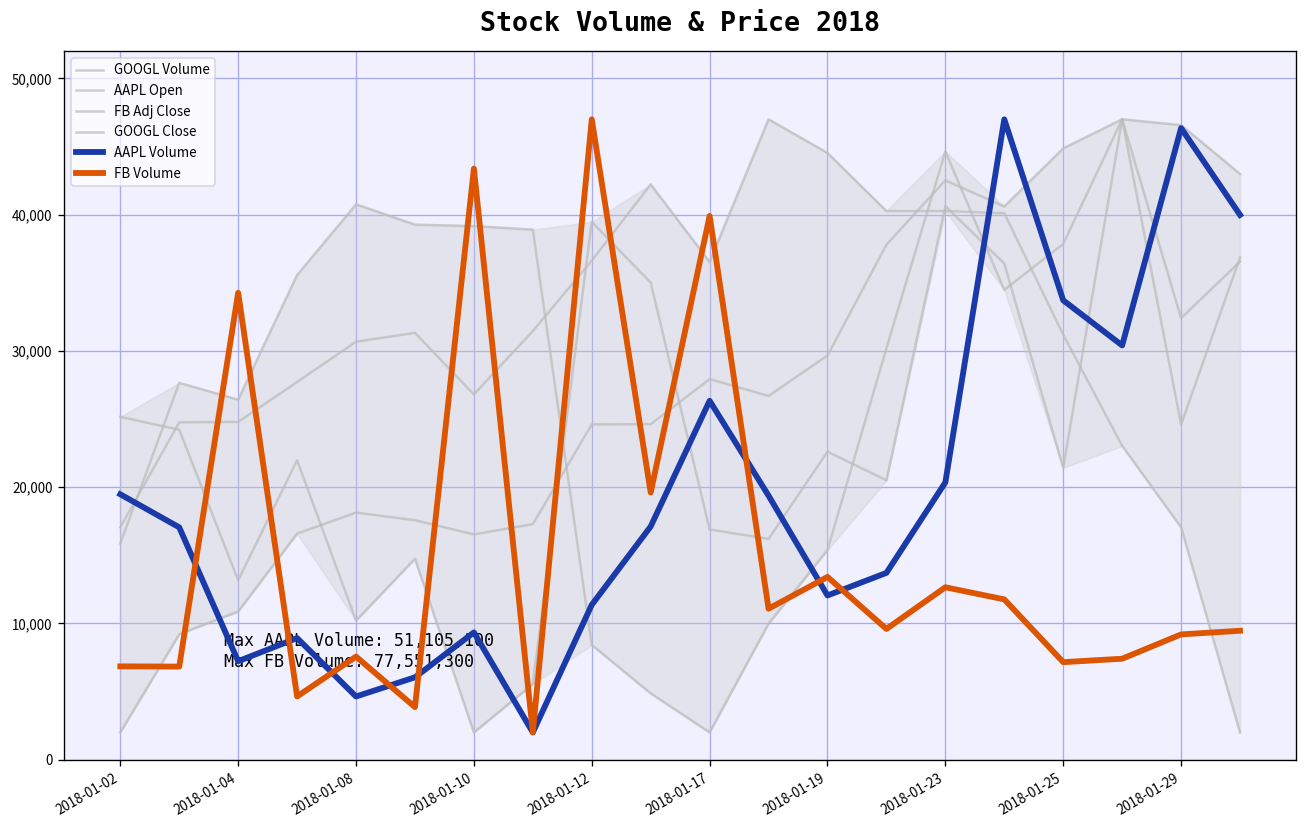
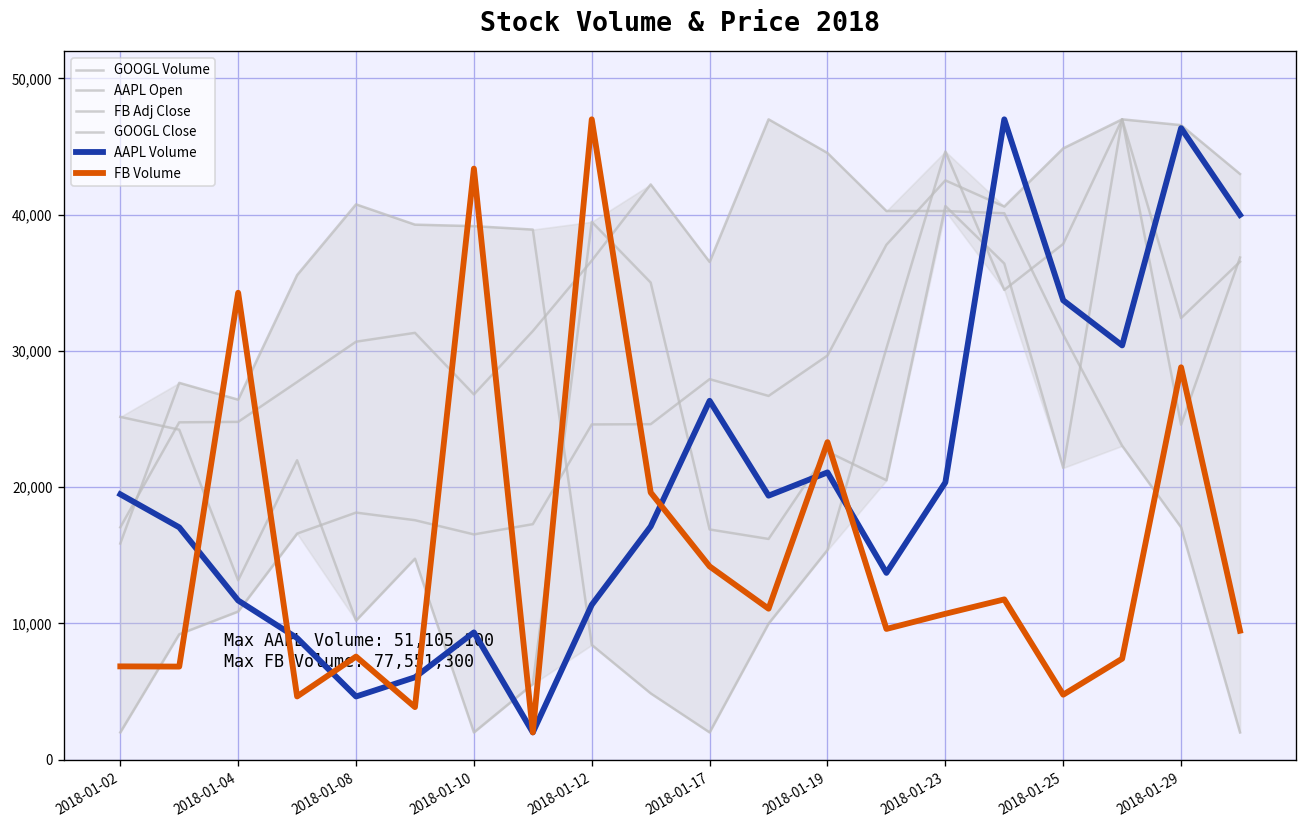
  {
    "AAPL Volume": {
      "2018-01-02": "19,500",
-     "2018-01-04": "7,200",
+     "2018-01-04": "11,700",
      "2018-01-08": "4,600",
      "2018-01-12": "11,400",
      "2018-01-17": "26,300",
-     "2018-01-19": "12,100",
+     "2018-01-19": "21,100",
      "2018-01-23": "20,400",
      "2018-01-25": "33,700"
    },
    "FB Volume": {
      "2018-01-02": "6,800",
      "2018-01-04": "34,300",
      "2018-01-10": "43,400",
      "2018-01-12": "47,000",
-     "2018-01-17": "39,900",
-     "2018-01-19": "13,400",
-     "2018-01-23": "12,700",
-     "2018-01-25": "7,200",
-     "2018-01-29": "9,200"
+     "2018-01-17": "14,200",
+     "2018-01-19": "23,300",
+     "2018-01-23": "10,700",
+     "2018-01-25": "4,800",
+     "2018-01-29": "28,800"
    }
  }
